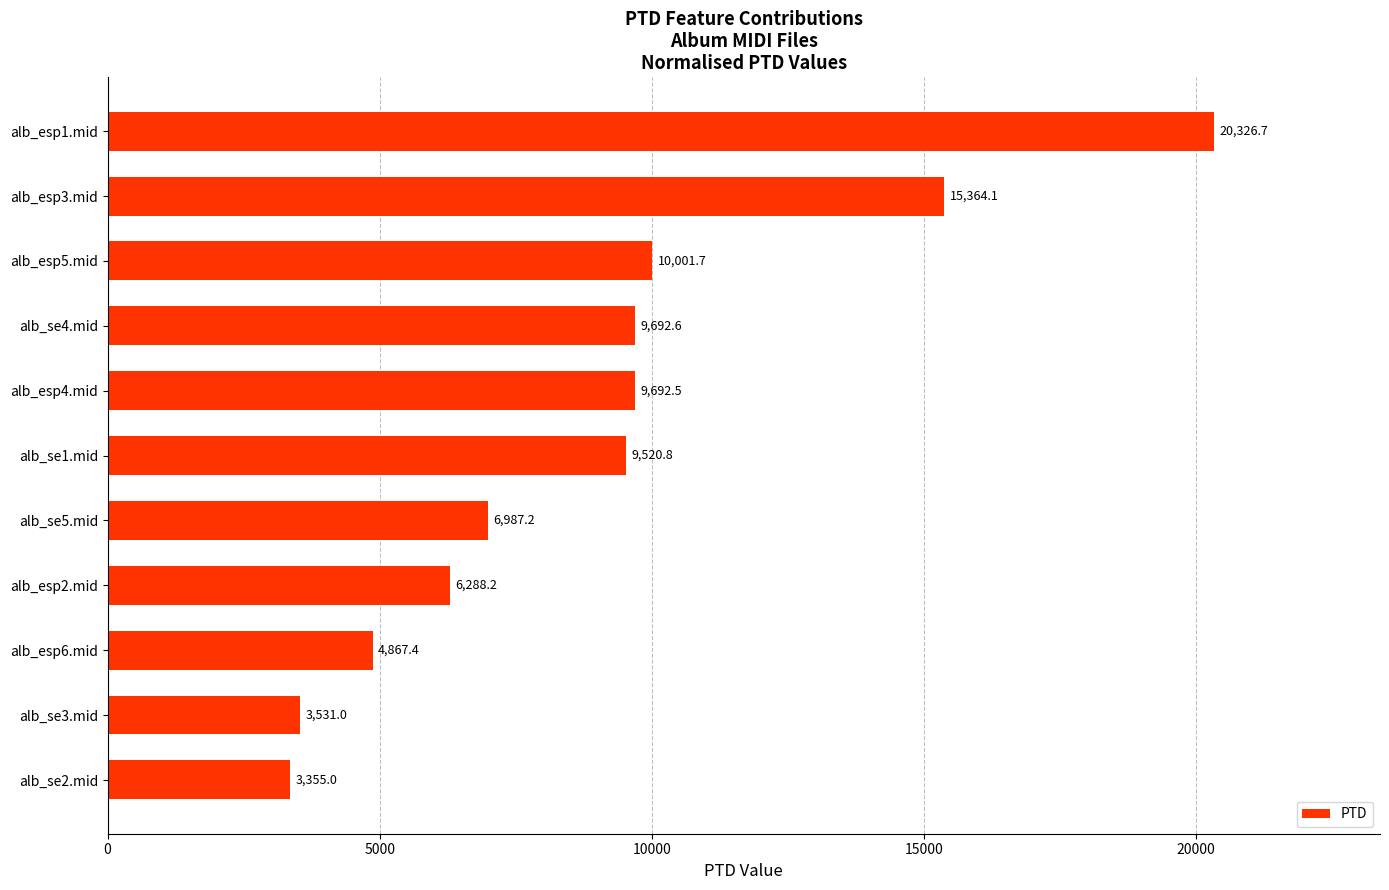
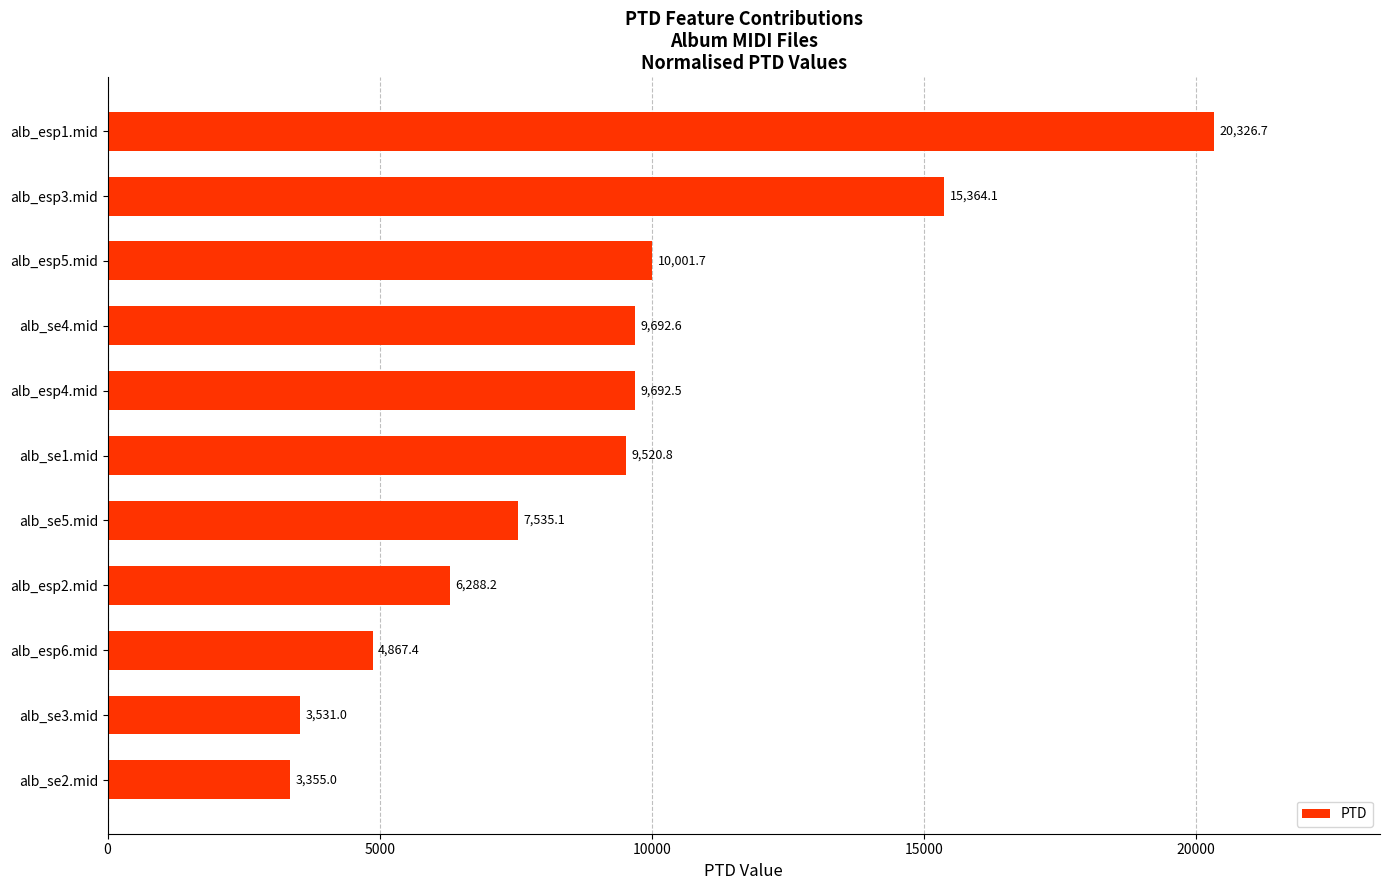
  {
    "alb_esp1.mid": "20,326.7",
    "alb_esp3.mid": "15,364.1",
    "alb_esp5.mid": "10,001.7",
    "alb_se4.mid": "9,692.6",
    "alb_esp4.mid": "9,692.5",
    "alb_se1.mid": "9,520.8",
-   "alb_se5.mid": "6,987.2",
+   "alb_se5.mid": "7,535.1",
    "alb_esp2.mid": "6,288.2",
    "alb_esp6.mid": "4,867.4",
    "alb_se3.mid": "3,531.0",
    "alb_se2.mid": "3,355.0"
  }
